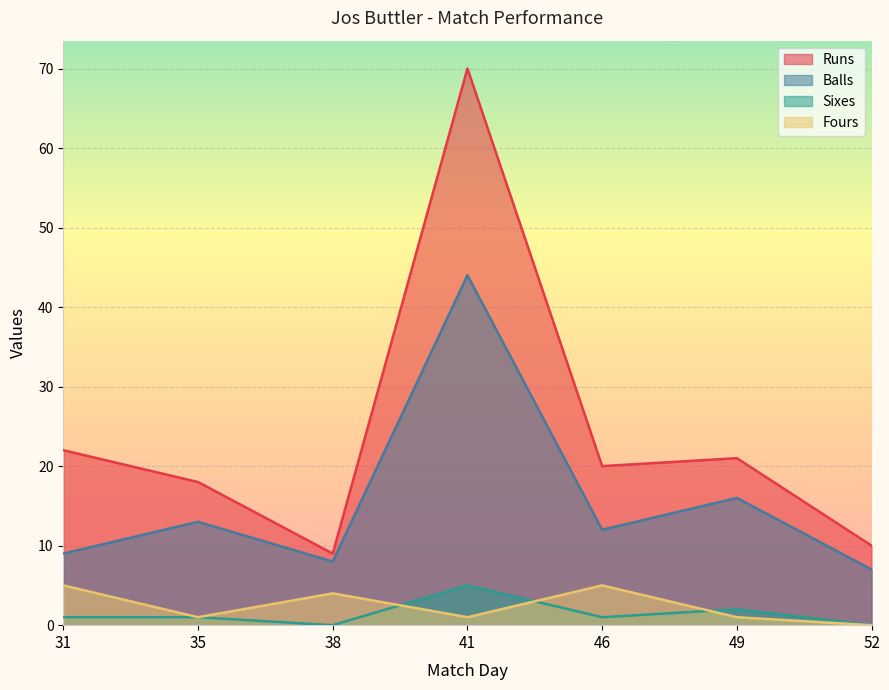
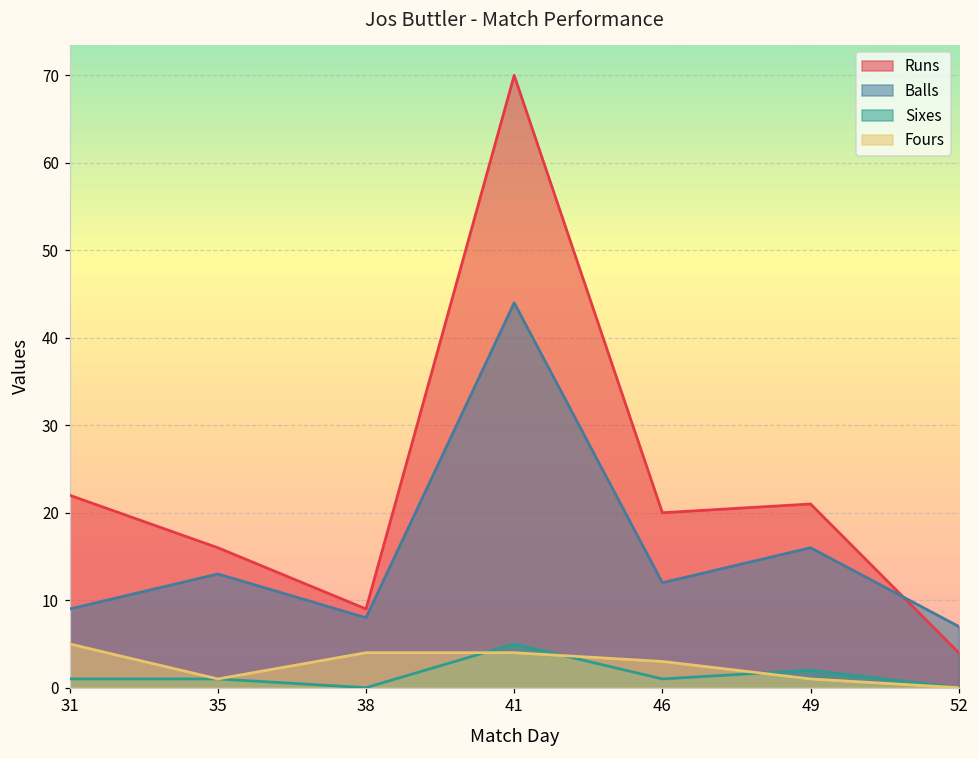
  {
    "Runs": {
      "31": 22,
-     "35": 18,
+     "35": 16,
      "38": 9,
      "41": 70,
      "46": 20,
      "49": 21,
-     "52": 10
+     "52": 4
    },
    "Fours": {
      "31": 5,
      "38": 4,
-     "41": 1,
-     "46": 5,
+     "41": 4,
+     "46": 3,
      "49": 1
    }
  }
